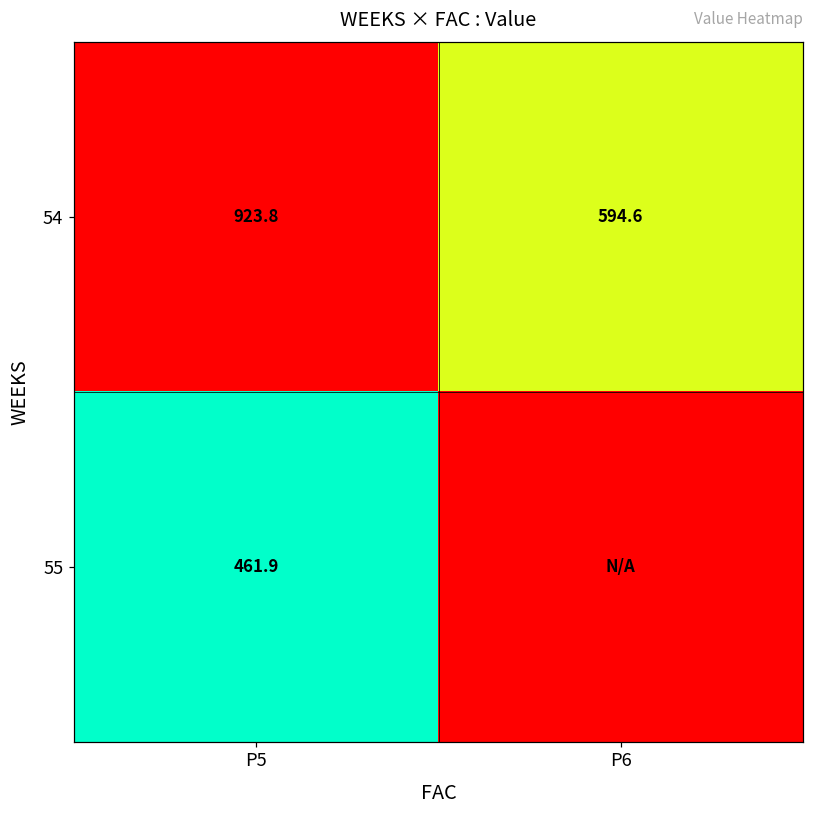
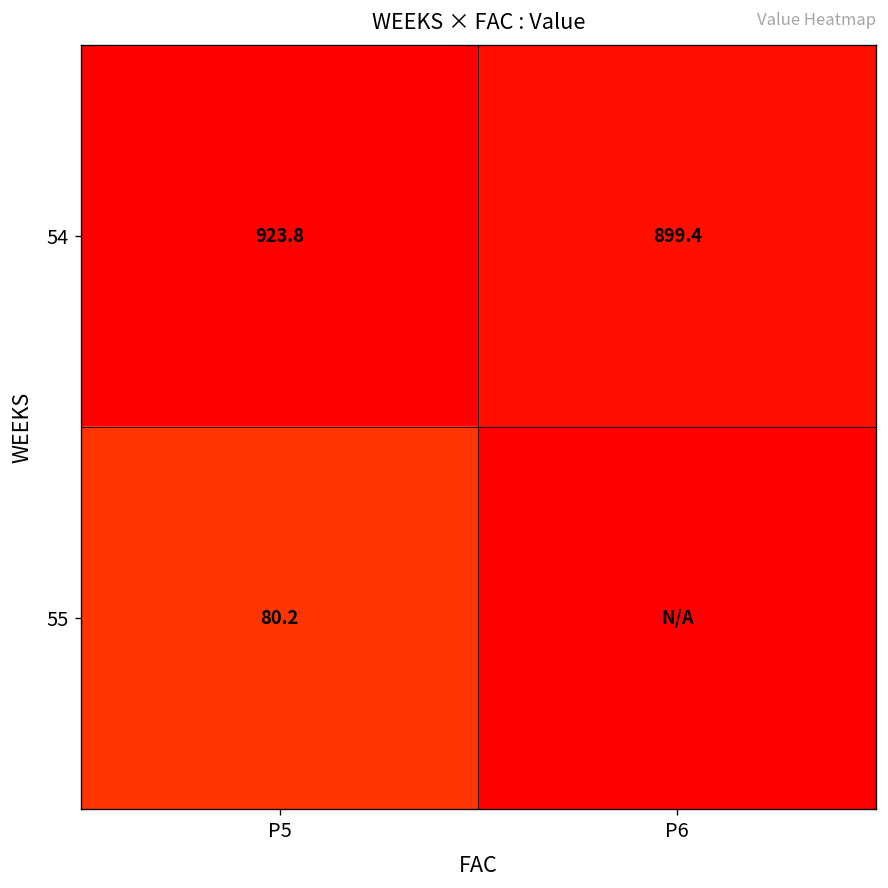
  {
    "54": {
      "P5": 923.8,
-     "P6": 594.6
+     "P6": 899.4
    },
    "55": {
-     "P5": 461.9
+     "P5": 80.2
    }
  }
